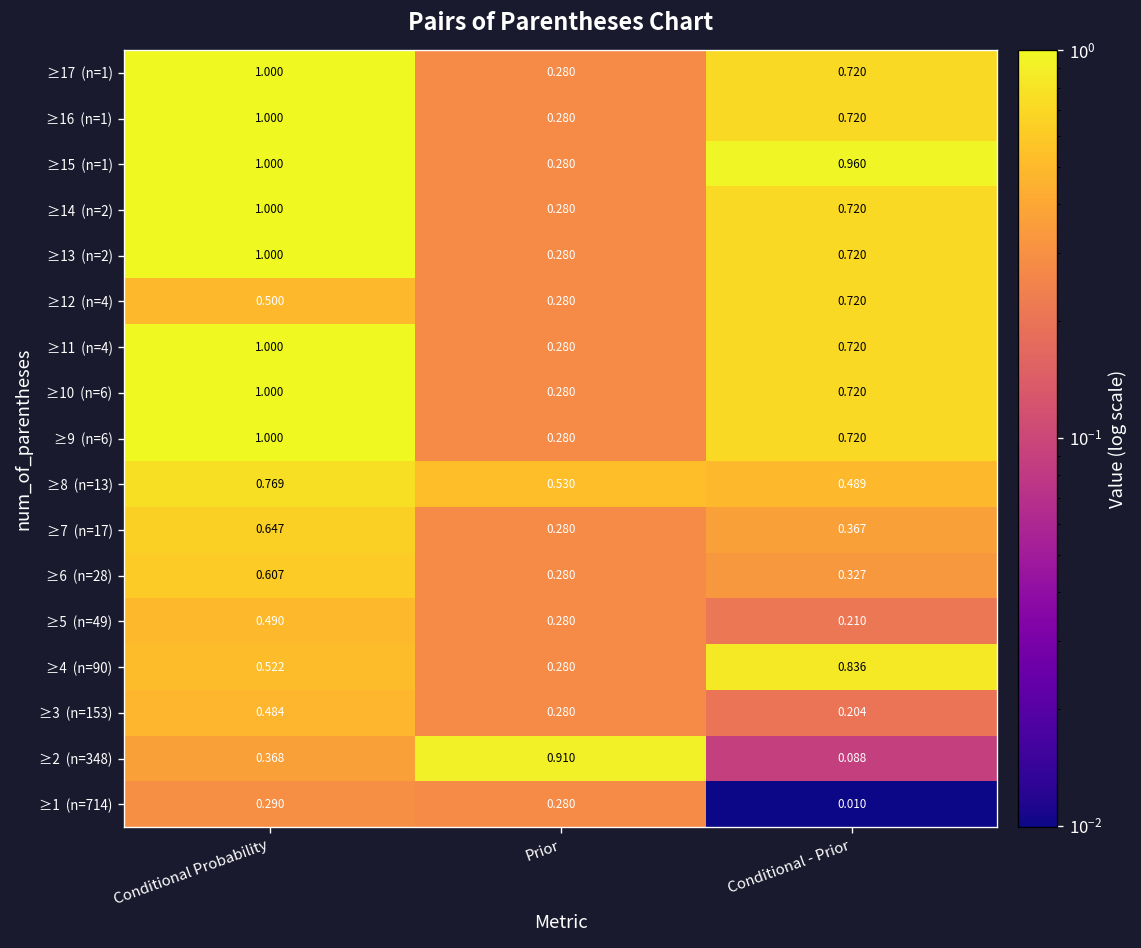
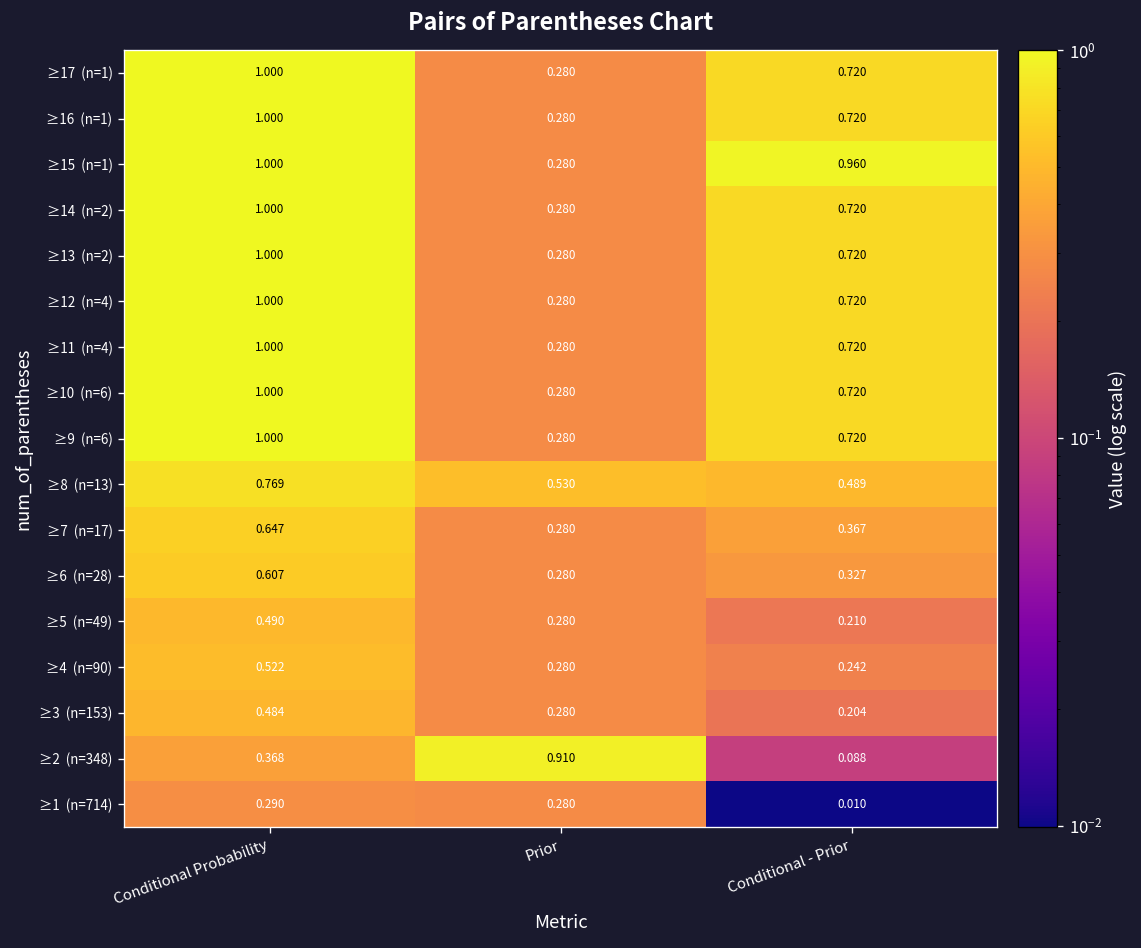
  {
    "≥17 (n=1)": {
      "Conditional Probability": 1.000,
      "Prior": 0.280,
      "Conditional - Prior": 0.720
    },
    "≥16 (n=1)": {
      "Conditional Probability": 1.000,
      "Prior": 0.280,
      "Conditional - Prior": 0.720
    },
    "≥15 (n=1)": {
      "Conditional Probability": 1.000,
      "Prior": 0.280,
      "Conditional - Prior": 0.960
    },
    "≥14 (n=2)": {
      "Conditional Probability": 1.000,
      "Prior": 0.280,
      "Conditional - Prior": 0.720
    },
    "≥13 (n=2)": {
      "Conditional Probability": 1.000,
      "Prior": 0.280,
      "Conditional - Prior": 0.720
    },
    "≥12 (n=4)": {
-     "Conditional Probability": 0.500,
+     "Conditional Probability": 1.000,
      "Prior": 0.280,
      "Conditional - Prior": 0.720
    },
    "≥11 (n=4)": {
      "Conditional Probability": 1.000,
      "Prior": 0.280,
      "Conditional - Prior": 0.720
    },
    "≥10 (n=6)": {
      "Conditional Probability": 1.000,
      "Prior": 0.280,
      "Conditional - Prior": 0.720
    },
    "≥9 (n=6)": {
      "Conditional Probability": 1.000,
      "Prior": 0.280,
      "Conditional - Prior": 0.720
    },
    "≥8 (n=13)": {
      "Conditional Probability": 0.769,
      "Prior": 0.530,
      "Conditional - Prior": 0.489
    },
    "≥7 (n=17)": {
      "Conditional Probability": 0.647,
      "Prior": 0.280,
      "Conditional - Prior": 0.367
    },
    "≥6 (n=28)": {
      "Conditional Probability": 0.607,
      "Prior": 0.280,
      "Conditional - Prior": 0.327
    },
    "≥5 (n=49)": {
      "Conditional Probability": 0.490,
      "Prior": 0.280,
      "Conditional - Prior": 0.210
    },
    "≥4 (n=90)": {
      "Conditional Probability": 0.522,
      "Prior": 0.280,
-     "Conditional - Prior": 0.836
+     "Conditional - Prior": 0.242
    },
    "≥3 (n=153)": {
      "Conditional Probability": 0.484,
      "Prior": 0.280,
      "Conditional - Prior": 0.204
    },
    "≥2 (n=348)": {
      "Conditional Probability": 0.368,
      "Prior": 0.910,
      "Conditional - Prior": 0.088
    },
    "≥1 (n=714)": {
      "Conditional Probability": 0.290,
      "Prior": 0.280,
      "Conditional - Prior": 0.010
    }
  }
